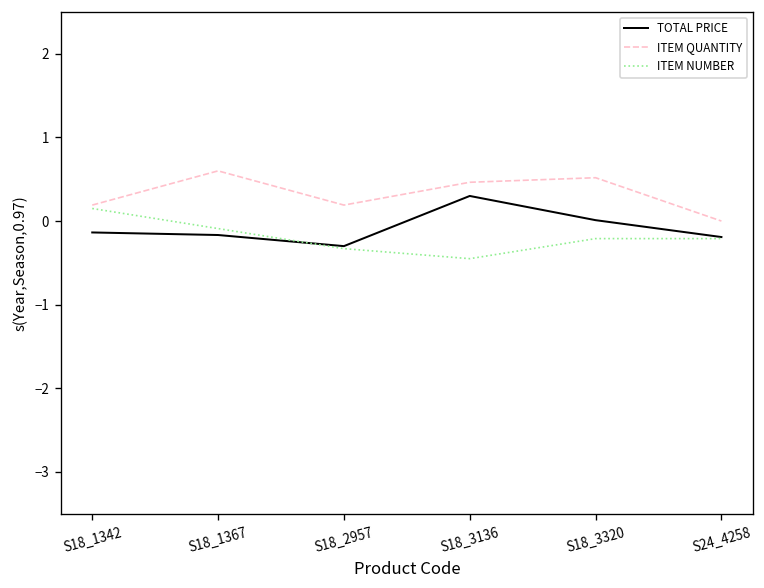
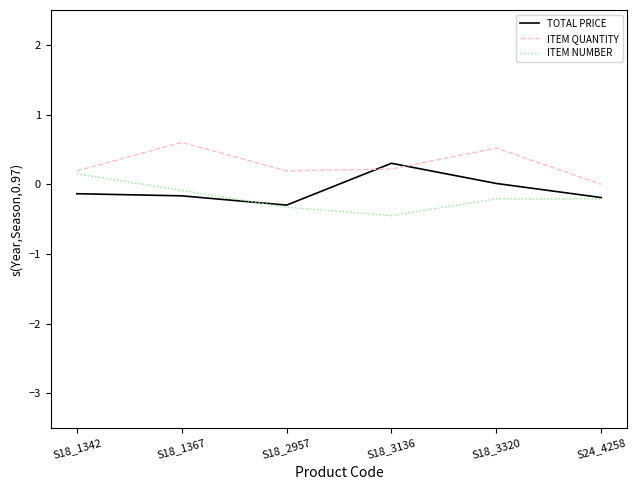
  {
    "TOTAL PRICE": {
      "S18_1342": -0.1,
      "S18_1367": -0.2,
      "S18_3136": 0.3,
      "S18_3320": 0.0
    },
    "ITEM QUANTITY": {
      "S18_1342": 0.2,
      "S18_1367": 0.6,
      "S18_2957": 0.2,
-     "S18_3136": 0.5,
+     "S18_3136": 0.2,
      "S18_3320": 0.5,
      "S24_4258": 0.0
    },
    "ITEM NUMBER": {
      "S18_1342": 0.2,
      "S18_1367": -0.1,
      "S18_3136": -0.4,
      "S18_3320": -0.2
    }
  }
